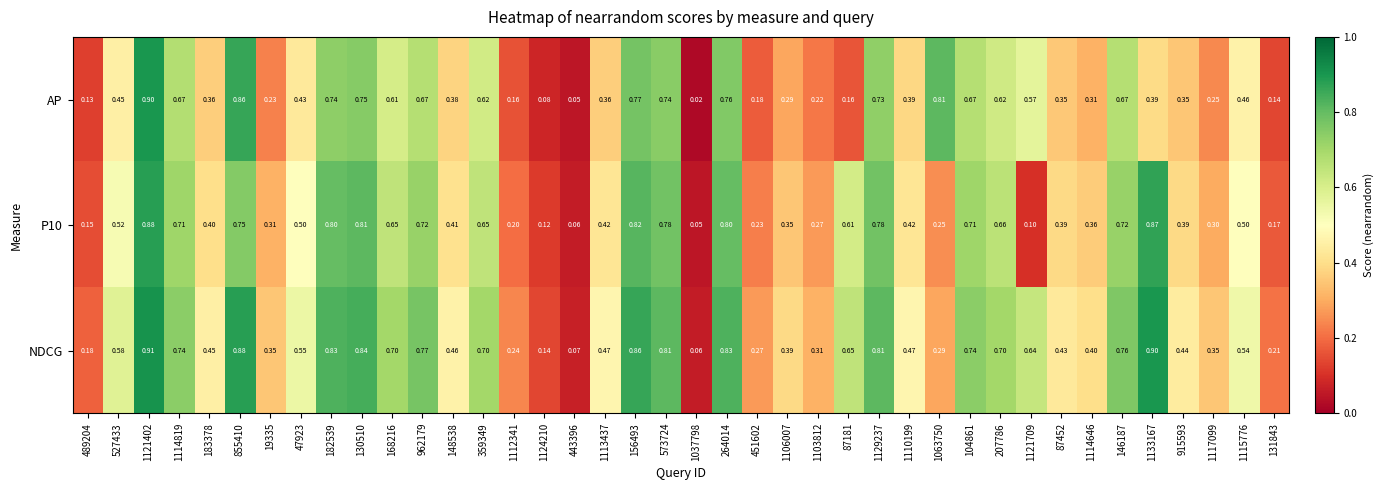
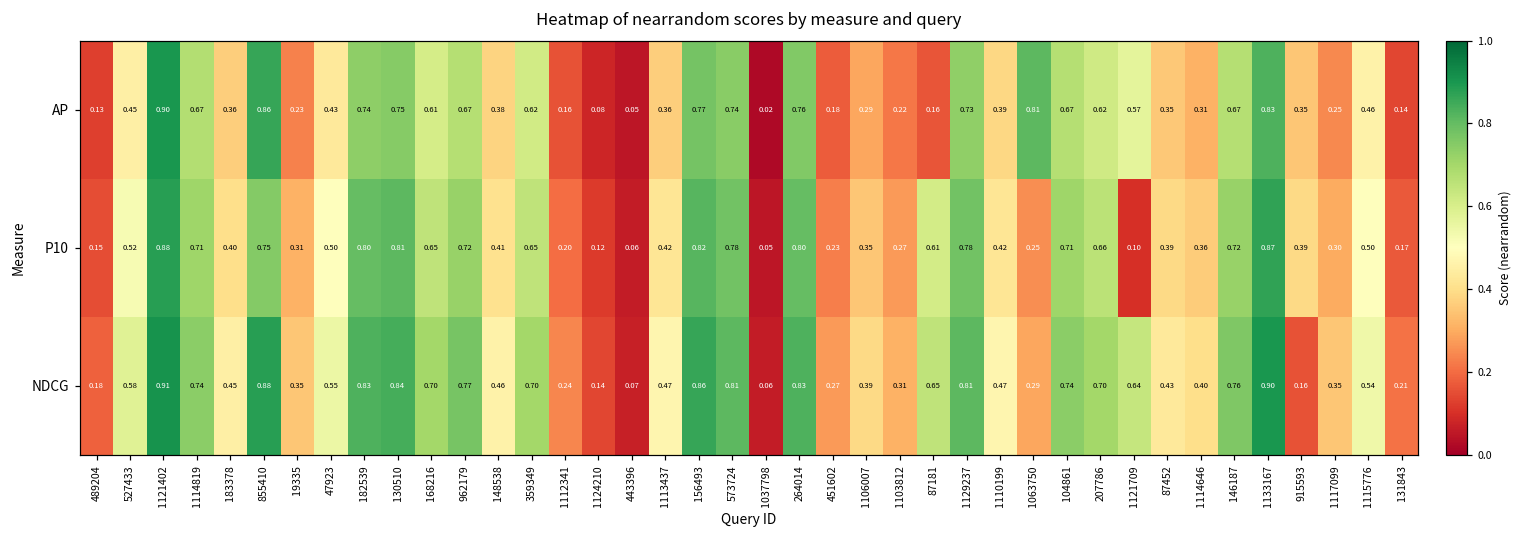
  {
    "AP": {
      "489204": 0.13,
      "527433": 0.45,
      "1121402": 0.90,
      "1114819": 0.67,
      "183378": 0.36,
      "855410": 0.86,
      "19335": 0.23,
      "47923": 0.43,
      "182539": 0.74,
      "130510": 0.75,
      "168216": 0.61,
      "962179": 0.67,
      "148538": 0.38,
      "359349": 0.62,
      "1112341": 0.16,
      "1124210": 0.08,
      "443396": 0.05,
      "1113437": 0.36,
      "156493": 0.77,
      "573724": 0.74,
      "1037798": 0.02,
      "264014": 0.76,
      "451602": 0.18,
      "1106007": 0.29,
      "1103812": 0.22,
      "87181": 0.16,
      "1129237": 0.73,
      "1110199": 0.39,
      "1063750": 0.81,
      "104861": 0.67,
      "207786": 0.62,
      "1121709": 0.57,
      "87452": 0.35,
      "1114646": 0.31,
      "146187": 0.67,
-     "1133167": 0.39,
+     "1133167": 0.83,
      "915593": 0.35,
      "1117099": 0.25,
      "1115776": 0.46,
      "131843": 0.14
    },
    "P10": {
      "489204": 0.15,
      "527433": 0.52,
      "1121402": 0.88,
      "1114819": 0.71,
      "183378": 0.40,
      "855410": 0.75,
      "19335": 0.31,
      "47923": 0.50,
      "182539": 0.80,
      "130510": 0.81,
      "168216": 0.65,
      "962179": 0.72,
      "148538": 0.41,
      "359349": 0.65,
      "1112341": 0.20,
      "1124210": 0.12,
      "443396": 0.06,
      "1113437": 0.42,
      "156493": 0.82,
      "573724": 0.78,
      "1037798": 0.05,
      "264014": 0.80,
      "451602": 0.23,
      "1106007": 0.35,
      "1103812": 0.27,
      "87181": 0.61,
      "1129237": 0.78,
      "1110199": 0.42,
      "1063750": 0.25,
      "104861": 0.71,
      "207786": 0.66,
      "1121709": 0.10,
      "87452": 0.39,
      "1114646": 0.36,
      "146187": 0.72,
      "1133167": 0.87,
      "915593": 0.39,
      "1117099": 0.30,
      "1115776": 0.50,
      "131843": 0.17
    },
    "NDCG": {
      "489204": 0.18,
      "527433": 0.58,
      "1121402": 0.91,
      "1114819": 0.74,
      "183378": 0.45,
      "855410": 0.88,
      "19335": 0.35,
      "47923": 0.55,
      "182539": 0.83,
      "130510": 0.84,
      "168216": 0.70,
      "962179": 0.77,
      "148538": 0.46,
      "359349": 0.70,
      "1112341": 0.24,
      "1124210": 0.14,
      "443396": 0.07,
      "1113437": 0.47,
      "156493": 0.86,
      "573724": 0.81,
      "1037798": 0.06,
      "264014": 0.83,
      "451602": 0.27,
      "1106007": 0.39,
      "1103812": 0.31,
      "87181": 0.65,
      "1129237": 0.81,
      "1110199": 0.47,
      "1063750": 0.29,
      "104861": 0.74,
      "207786": 0.70,
      "1121709": 0.64,
      "87452": 0.43,
      "1114646": 0.40,
      "146187": 0.76,
      "1133167": 0.90,
-     "915593": 0.44,
+     "915593": 0.16,
      "1117099": 0.35,
      "1115776": 0.54,
      "131843": 0.21
    }
  }
